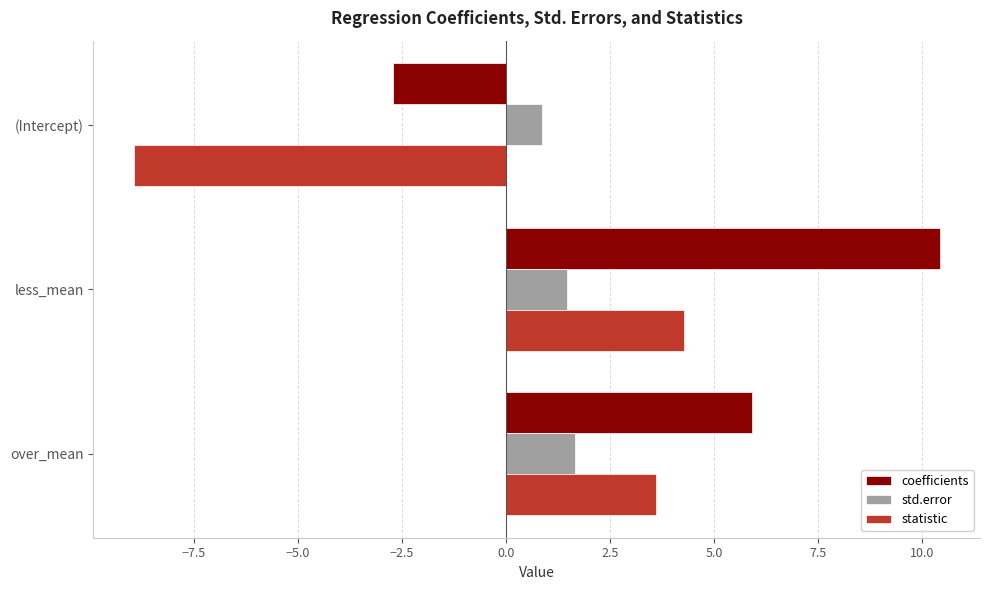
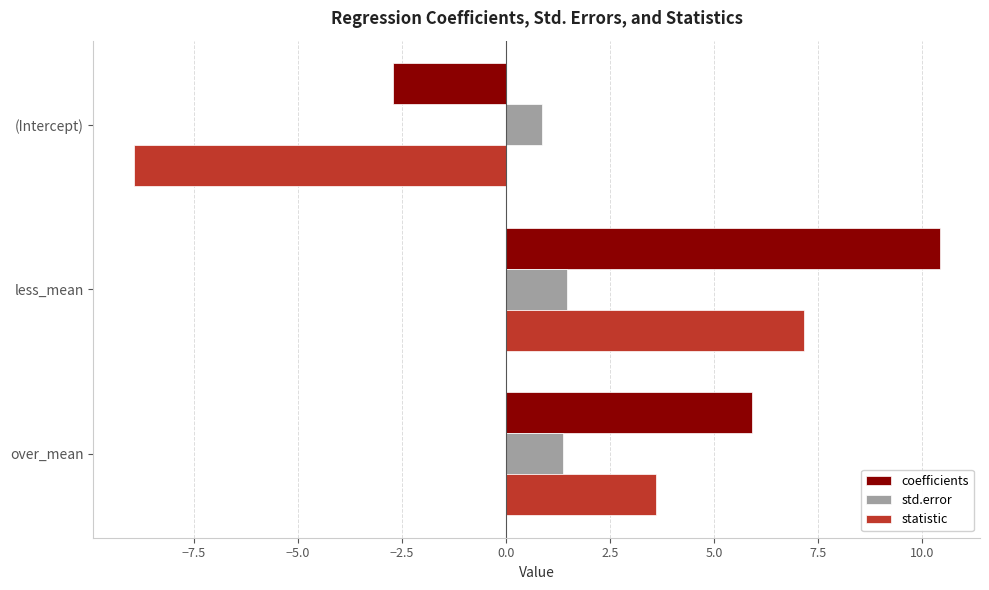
  {
    "coefficients": {
      "(Intercept)": -2.7,
      "less_mean": 10.4,
      "over_mean": 5.9
    },
    "std.error": {
      "(Intercept)": 0.9,
      "less_mean": 1.5,
-     "over_mean": 1.6
+     "over_mean": 1.4
    },
    "statistic": {
      "(Intercept)": -8.9,
-     "less_mean": 4.3,
+     "less_mean": 7.1,
      "over_mean": 3.6
    }
  }
